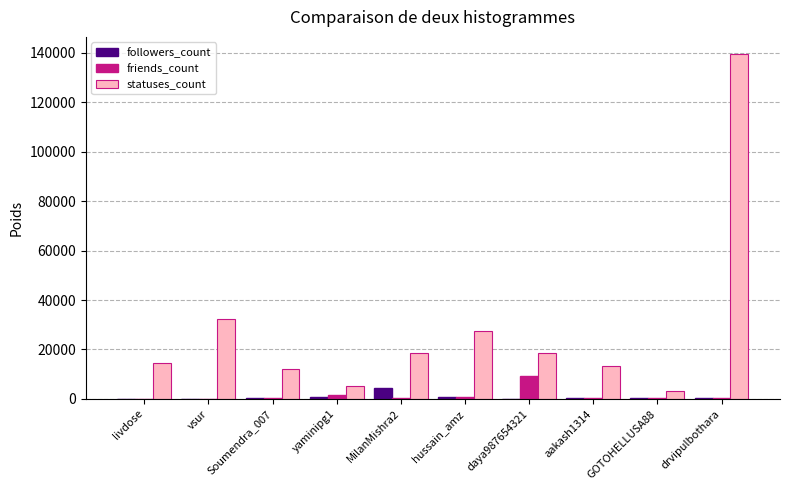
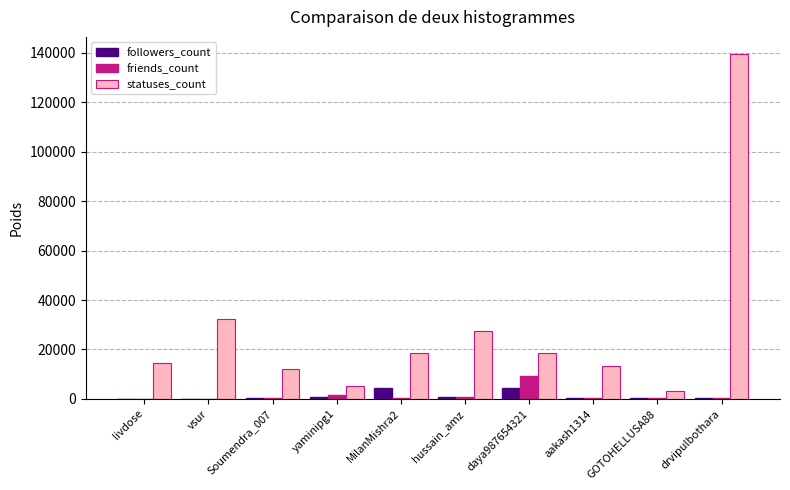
  {
    "followers_count": {
      "MilanMishra2": 4000,
-     "daya987654321": 0
+     "daya987654321": 4000
    },
    "friends_count": {
      "yaminipg1": 2000,
      "daya987654321": 9000
    },
    "statuses_count": {
      "livdose": 15000,
      "vsur": 32000,
      "Soumendra_007": 12000,
      "yaminipg1": 5000,
      "MilanMishra2": 19000,
      "hussain_amz": 28000,
      "daya987654321": 18000,
      "aakash1314": 13000,
      "GOTOHELLUSA88": 3000,
      "drvipulbothara": 140000
    }
  }
